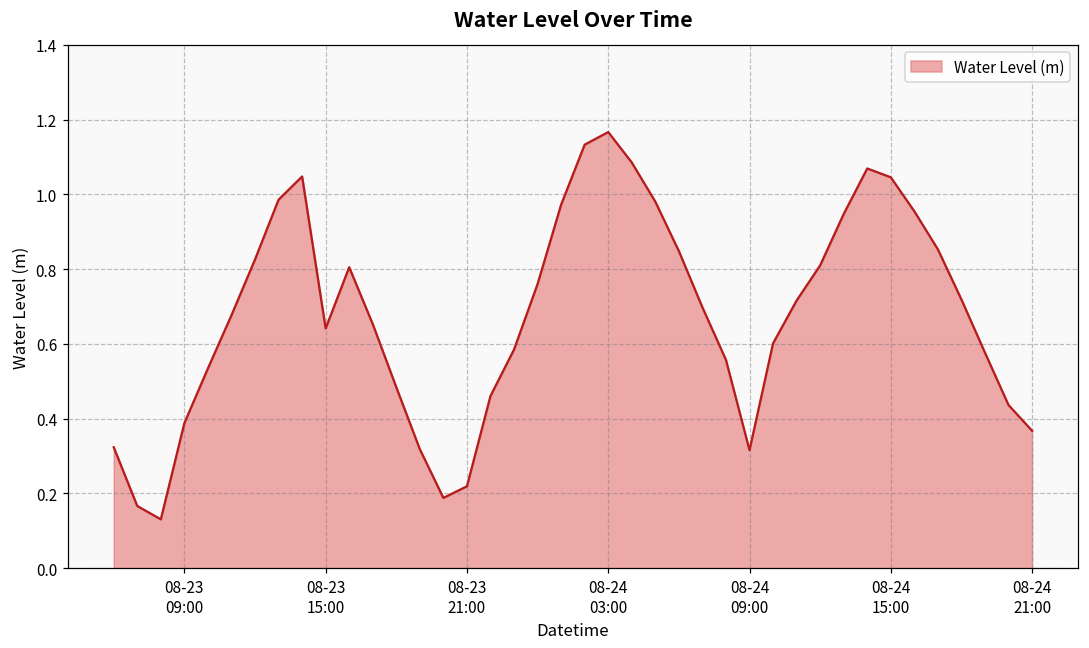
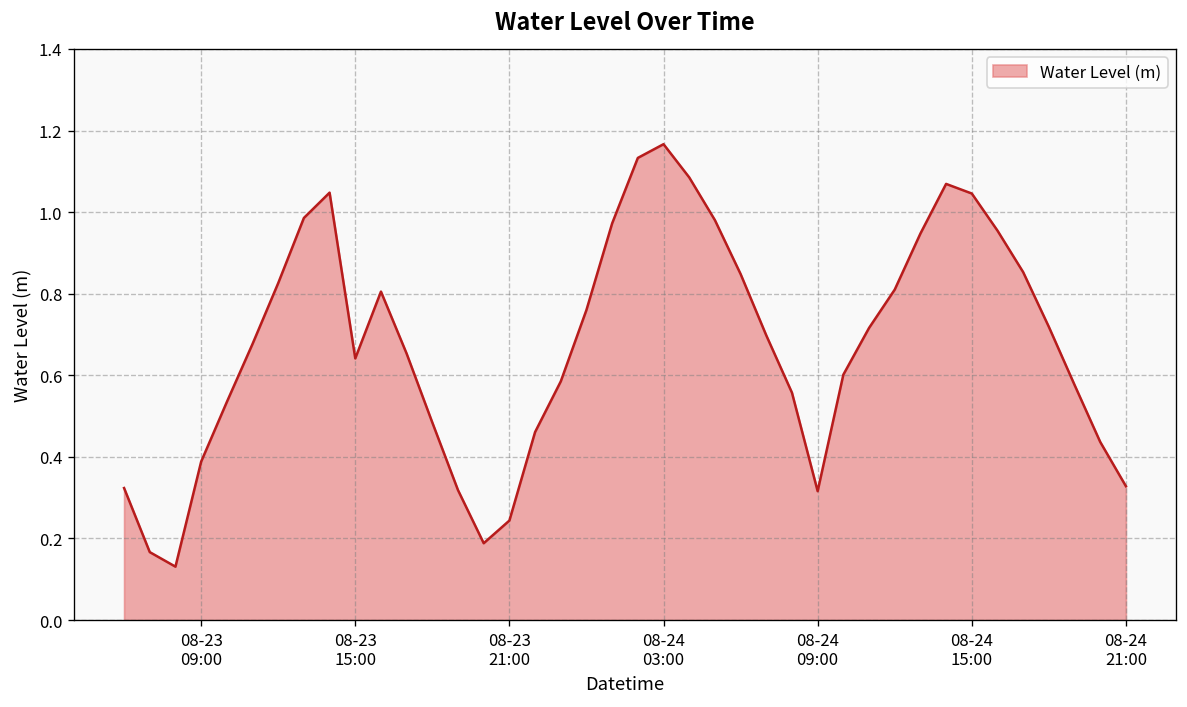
  {
    "08-23 09:00": 0.39,
    "08-23 15:00": 0.64,
-   "08-23 21:00": 0.22,
+   "08-23 21:00": 0.24,
    "08-24 03:00": 1.17,
    "08-24 09:00": 0.32,
    "08-24 15:00": 1.05,
-   "08-24 21:00": 0.37
+   "08-24 21:00": 0.33
  }
